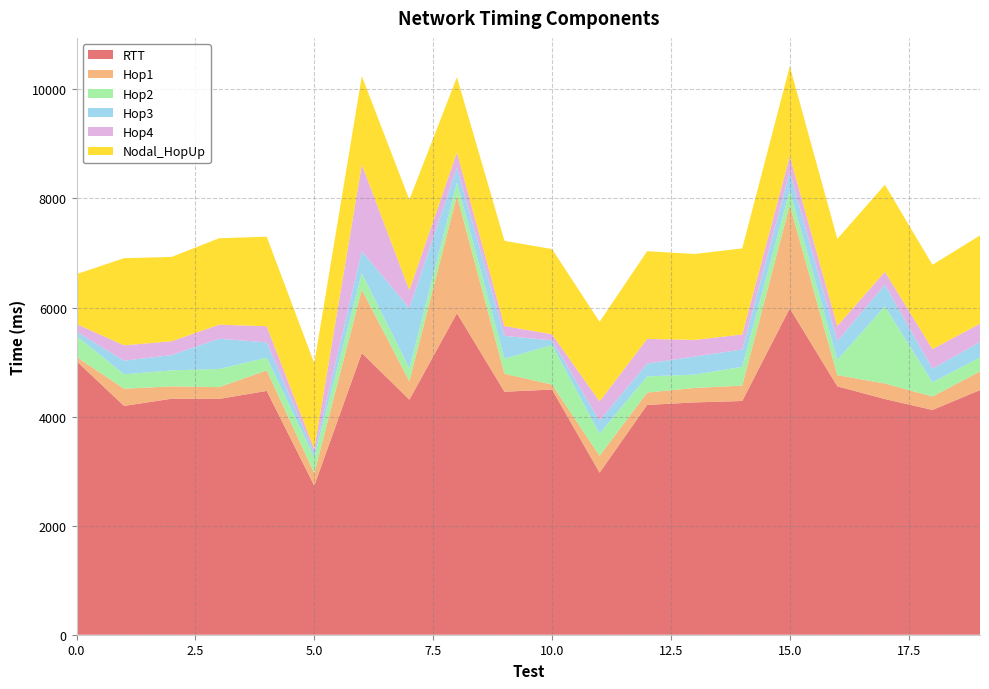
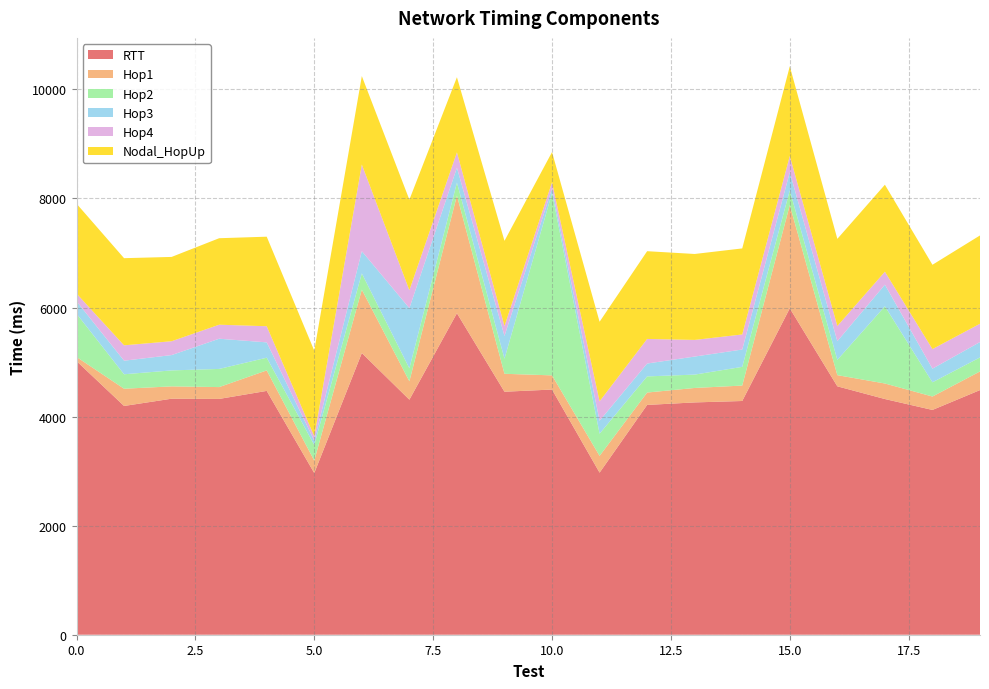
  {
    "RTT": {
      "0.0": 5000,
-     "5.0": 2700,
+     "5.0": 3000,
      "10.0": 4500,
      "15.0": 6000
    },
    "Hop1": {
      "0.0": 100,
      "5.0": 200,
-     "10.0": 100,
+     "10.0": 300,
      "15.0": 1900
    },
    "Hop2": {
-     "0.0": 400,
+     "0.0": 800,
      "5.0": 300,
-     "10.0": 700,
+     "10.0": 3300,
      "15.0": 300
    },
    "Hop3": {
-     "0.0": 100,
+     "0.0": 200,
      "5.0": 100,
      "10.0": 100,
      "15.0": 300
    },
    "Hop4": {
      "0.0": 100,
      "5.0": 100,
      "10.0": 100,
      "15.0": 300
    },
    "Nodal_HopUp": {
-     "0.0": 900,
+     "0.0": 1600,
      "5.0": 1600,
-     "10.0": 1600,
+     "10.0": 600,
      "15.0": 1600
    }
  }
